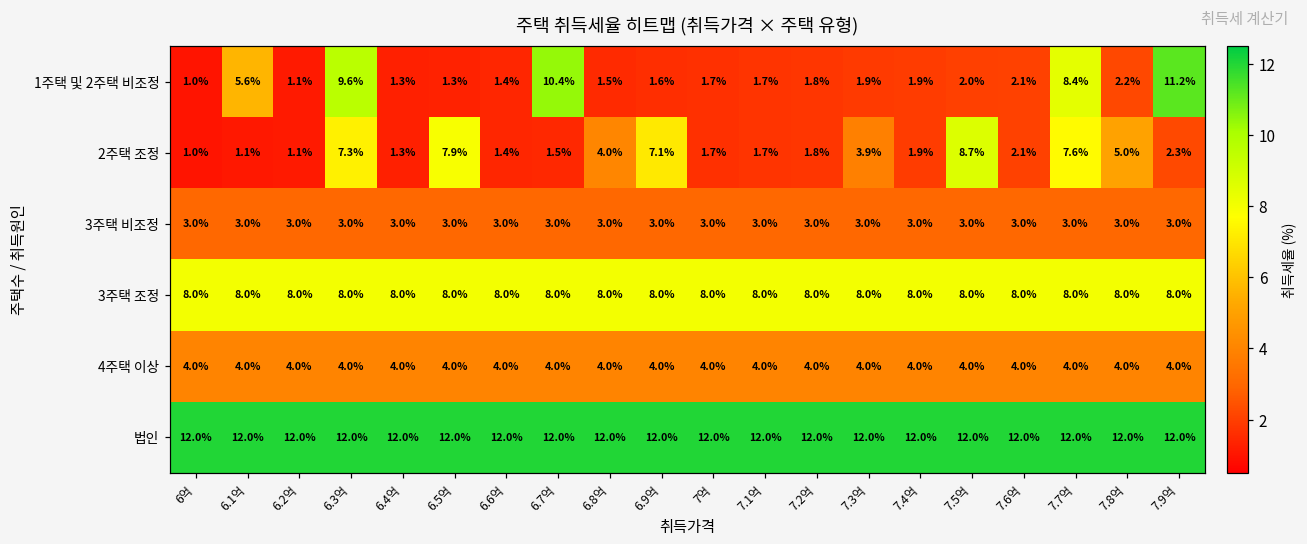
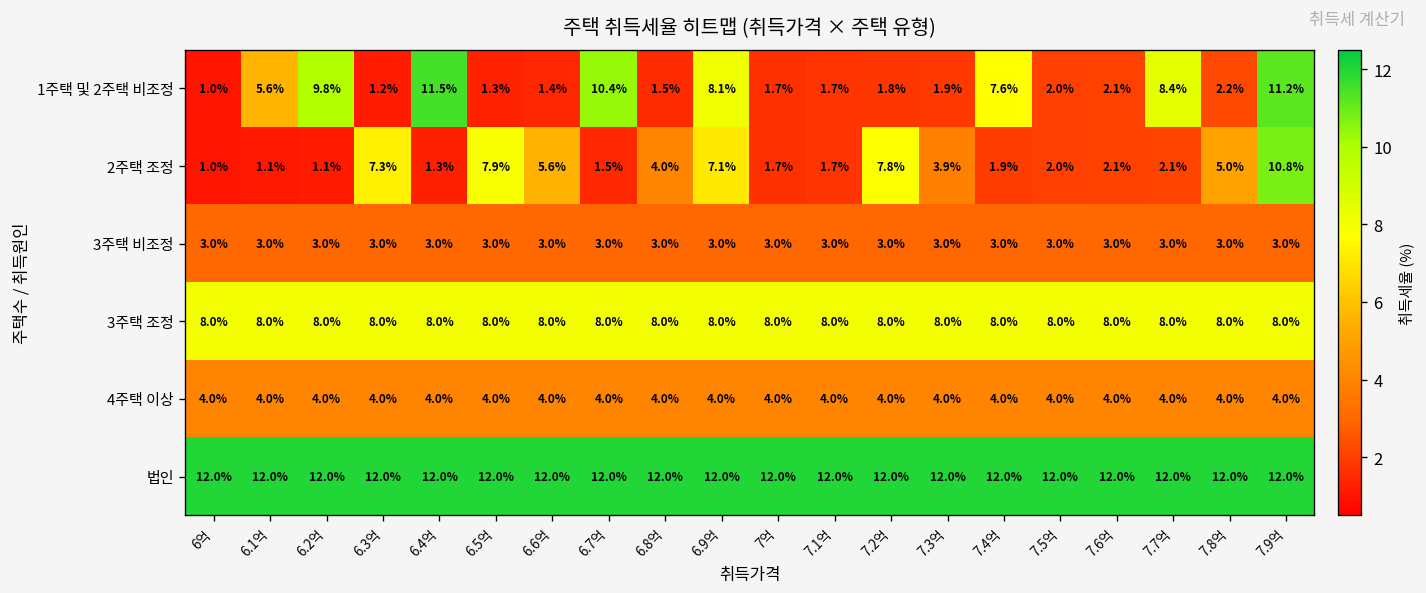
  {
    "1주택 및 2주택 비조정": {
      "6억": "1.0%",
      "6.1억": "5.6%",
-     "6.2억": "1.1%",
-     "6.3억": "9.6%",
-     "6.4억": "1.3%",
+     "6.2억": "9.8%",
+     "6.3억": "1.2%",
+     "6.4억": "11.5%",
      "6.5억": "1.3%",
      "6.6억": "1.4%",
      "6.7억": "10.4%",
      "6.8억": "1.5%",
-     "6.9억": "1.6%",
+     "6.9억": "8.1%",
      "7억": "1.7%",
      "7.1억": "1.7%",
      "7.2억": "1.8%",
      "7.3억": "1.9%",
-     "7.4억": "1.9%",
+     "7.4억": "7.6%",
      "7.5억": "2.0%",
      "7.6억": "2.1%",
      "7.7억": "8.4%",
      "7.8억": "2.2%",
      "7.9억": "11.2%"
    },
    "2주택 조정": {
      "6억": "1.0%",
      "6.1억": "1.1%",
      "6.2억": "1.1%",
      "6.3억": "7.3%",
      "6.4억": "1.3%",
      "6.5억": "7.9%",
-     "6.6억": "1.4%",
+     "6.6억": "5.6%",
      "6.7억": "1.5%",
      "6.8억": "4.0%",
      "6.9억": "7.1%",
      "7억": "1.7%",
      "7.1억": "1.7%",
-     "7.2억": "1.8%",
+     "7.2억": "7.8%",
      "7.3억": "3.9%",
      "7.4억": "1.9%",
-     "7.5억": "8.7%",
+     "7.5억": "2.0%",
      "7.6억": "2.1%",
-     "7.7억": "7.6%",
+     "7.7억": "2.1%",
      "7.8억": "5.0%",
-     "7.9억": "2.3%"
+     "7.9억": "10.8%"
    },
    "3주택 비조정": {
      "6억": "3.0%",
      "6.1억": "3.0%",
      "6.2억": "3.0%",
      "6.3억": "3.0%",
      "6.4억": "3.0%",
      "6.5억": "3.0%",
      "6.6억": "3.0%",
      "6.7억": "3.0%",
      "6.8억": "3.0%",
      "6.9억": "3.0%",
      "7억": "3.0%",
      "7.1억": "3.0%",
      "7.2억": "3.0%",
      "7.3억": "3.0%",
      "7.4억": "3.0%",
      "7.5억": "3.0%",
      "7.6억": "3.0%",
      "7.7억": "3.0%",
      "7.8억": "3.0%",
      "7.9억": "3.0%"
    },
    "3주택 조정": {
      "6억": "8.0%",
      "6.1억": "8.0%",
      "6.2억": "8.0%",
      "6.3억": "8.0%",
      "6.4억": "8.0%",
      "6.5억": "8.0%",
      "6.6억": "8.0%",
      "6.7억": "8.0%",
      "6.8억": "8.0%",
      "6.9억": "8.0%",
      "7억": "8.0%",
      "7.1억": "8.0%",
      "7.2억": "8.0%",
      "7.3억": "8.0%",
      "7.4억": "8.0%",
      "7.5억": "8.0%",
      "7.6억": "8.0%",
      "7.7억": "8.0%",
      "7.8억": "8.0%",
      "7.9억": "8.0%"
    },
    "4주택 이상": {
      "6억": "4.0%",
      "6.1억": "4.0%",
      "6.2억": "4.0%",
      "6.3억": "4.0%",
      "6.4억": "4.0%",
      "6.5억": "4.0%",
      "6.6억": "4.0%",
      "6.7억": "4.0%",
      "6.8억": "4.0%",
      "6.9억": "4.0%",
      "7억": "4.0%",
      "7.1억": "4.0%",
      "7.2억": "4.0%",
      "7.3억": "4.0%",
      "7.4억": "4.0%",
      "7.5억": "4.0%",
      "7.6억": "4.0%",
      "7.7억": "4.0%",
      "7.8억": "4.0%",
      "7.9억": "4.0%"
    },
    "법인": {
      "6억": "12.0%",
      "6.1억": "12.0%",
      "6.2억": "12.0%",
      "6.3억": "12.0%",
      "6.4억": "12.0%",
      "6.5억": "12.0%",
      "6.6억": "12.0%",
      "6.7억": "12.0%",
      "6.8억": "12.0%",
      "6.9억": "12.0%",
      "7억": "12.0%",
      "7.1억": "12.0%",
      "7.2억": "12.0%",
      "7.3억": "12.0%",
      "7.4억": "12.0%",
      "7.5억": "12.0%",
      "7.6억": "12.0%",
      "7.7억": "12.0%",
      "7.8억": "12.0%",
      "7.9억": "12.0%"
    }
  }
